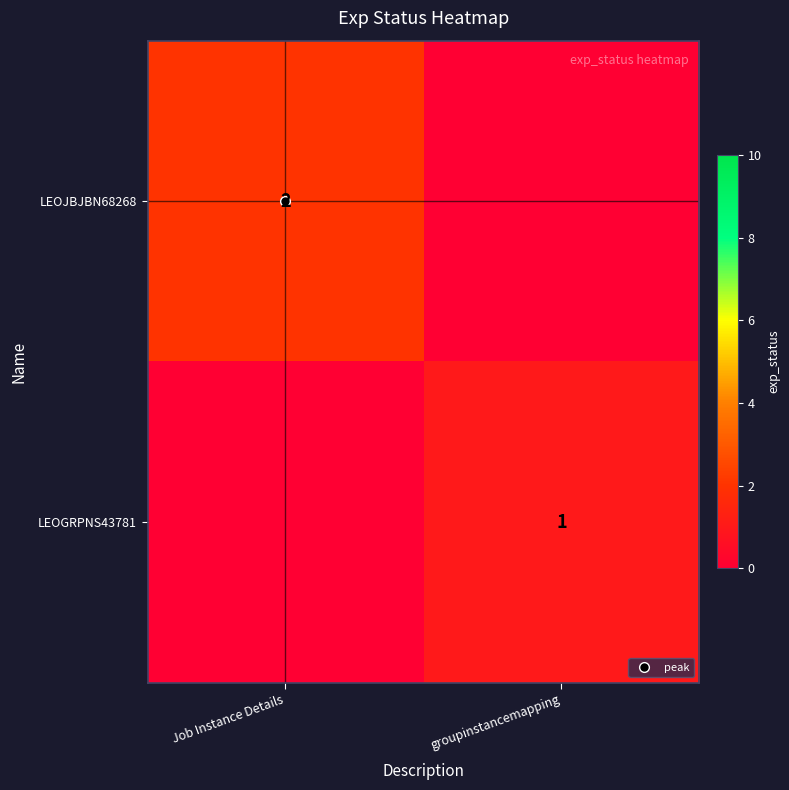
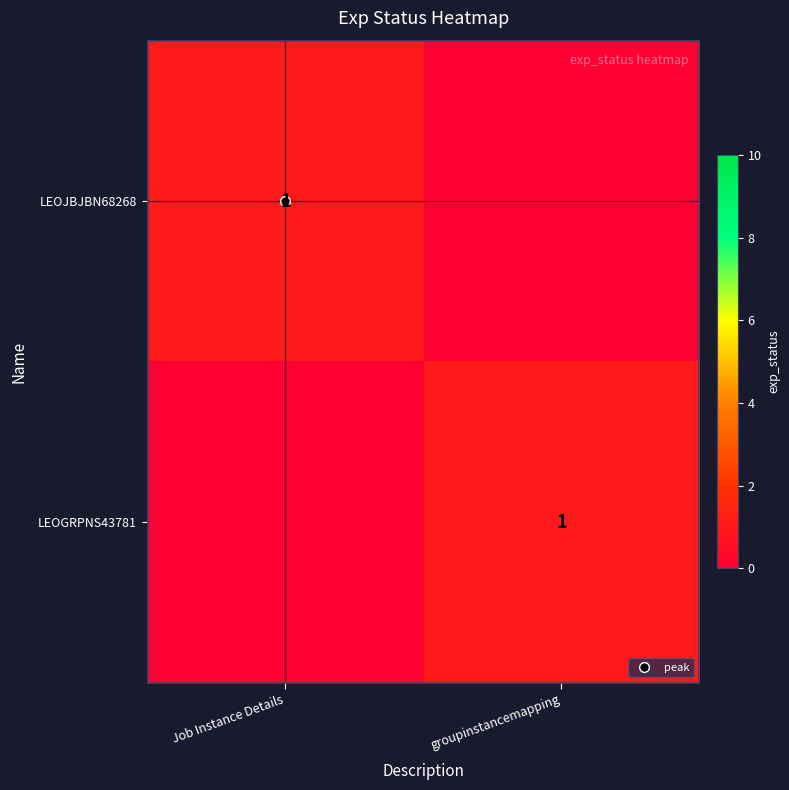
  {
    "LEOJBJBN68268": {
-     "Job Instance Details": 2
+     "Job Instance Details": 1
    },
    "LEOGRPNS43781": {
      "groupinstancemapping": 1
    }
  }
